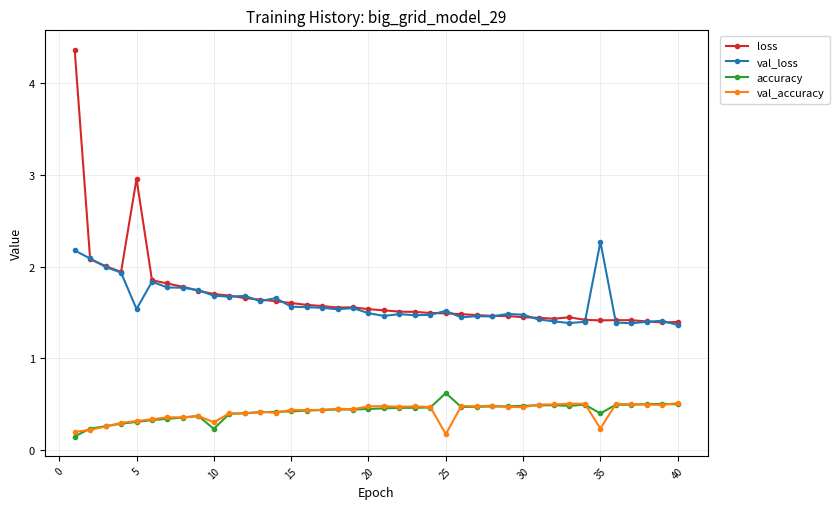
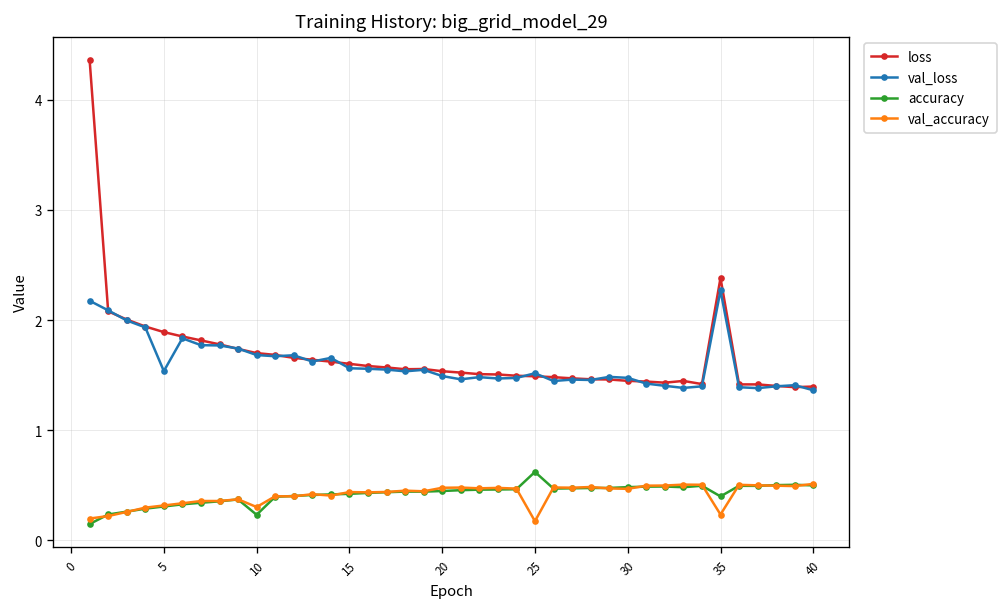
  {
    "loss": {
-     "5": 3.0,
+     "5": 1.9,
      "15": 1.6,
      "20": 1.5,
-     "35": 1.4,
+     "35": 2.4,
      "40": 1.4
    },
    "val_loss": {
      "5": 1.5,
      "15": 1.6,
      "20": 1.5,
      "35": 2.3,
      "40": 1.4
    },
    "accuracy": {
      "10": 0.2,
      "20": 0.4,
      "25": 0.6,
      "35": 0.4
    },
    "val_accuracy": {
      "10": 0.3,
      "20": 0.5,
      "25": 0.2,
      "35": 0.2
    }
  }
